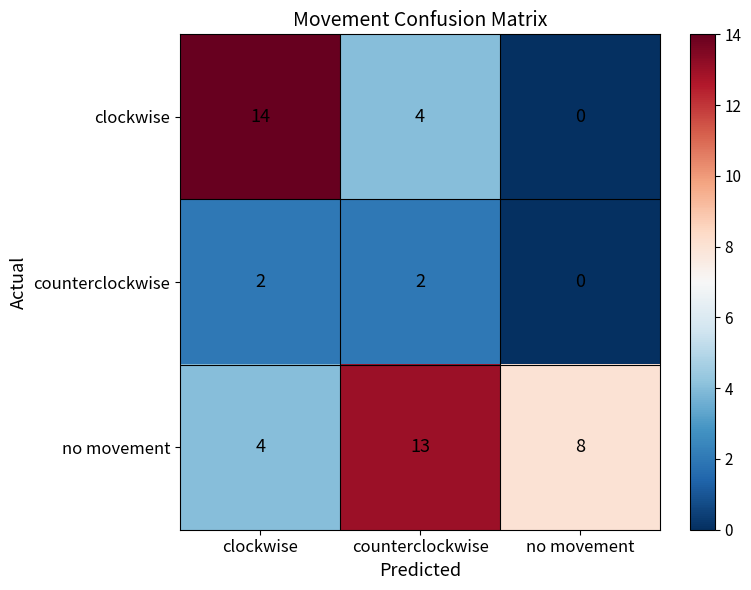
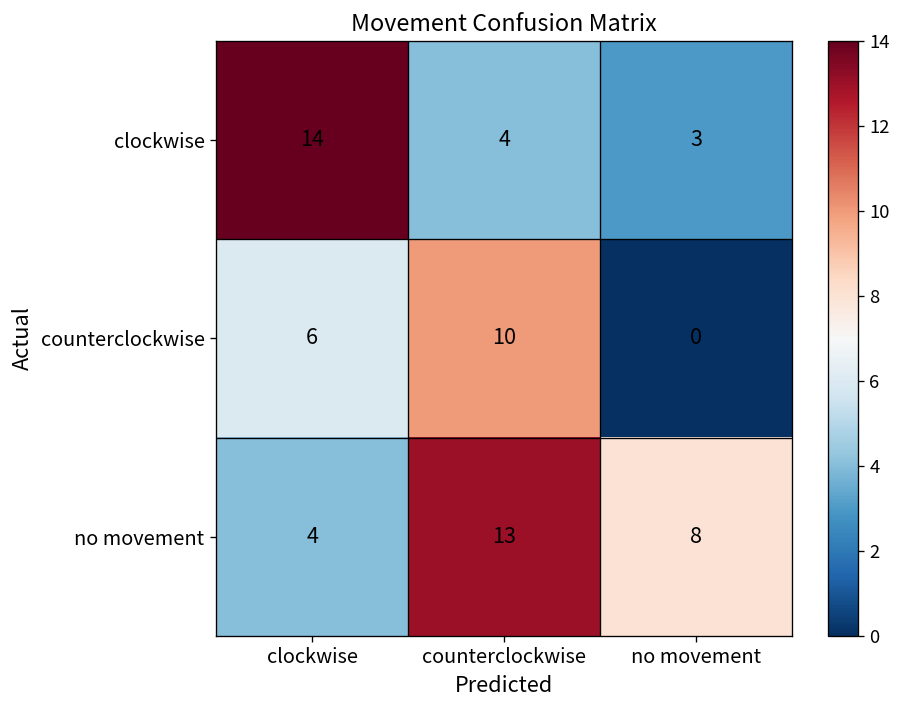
  {
    "clockwise": {
      "clockwise": 14,
      "counterclockwise": 4,
-     "no movement": 0
+     "no movement": 3
    },
    "counterclockwise": {
-     "clockwise": 2,
-     "counterclockwise": 2,
+     "clockwise": 6,
+     "counterclockwise": 10,
      "no movement": 0
    },
    "no movement": {
      "clockwise": 4,
      "counterclockwise": 13,
      "no movement": 8
    }
  }
